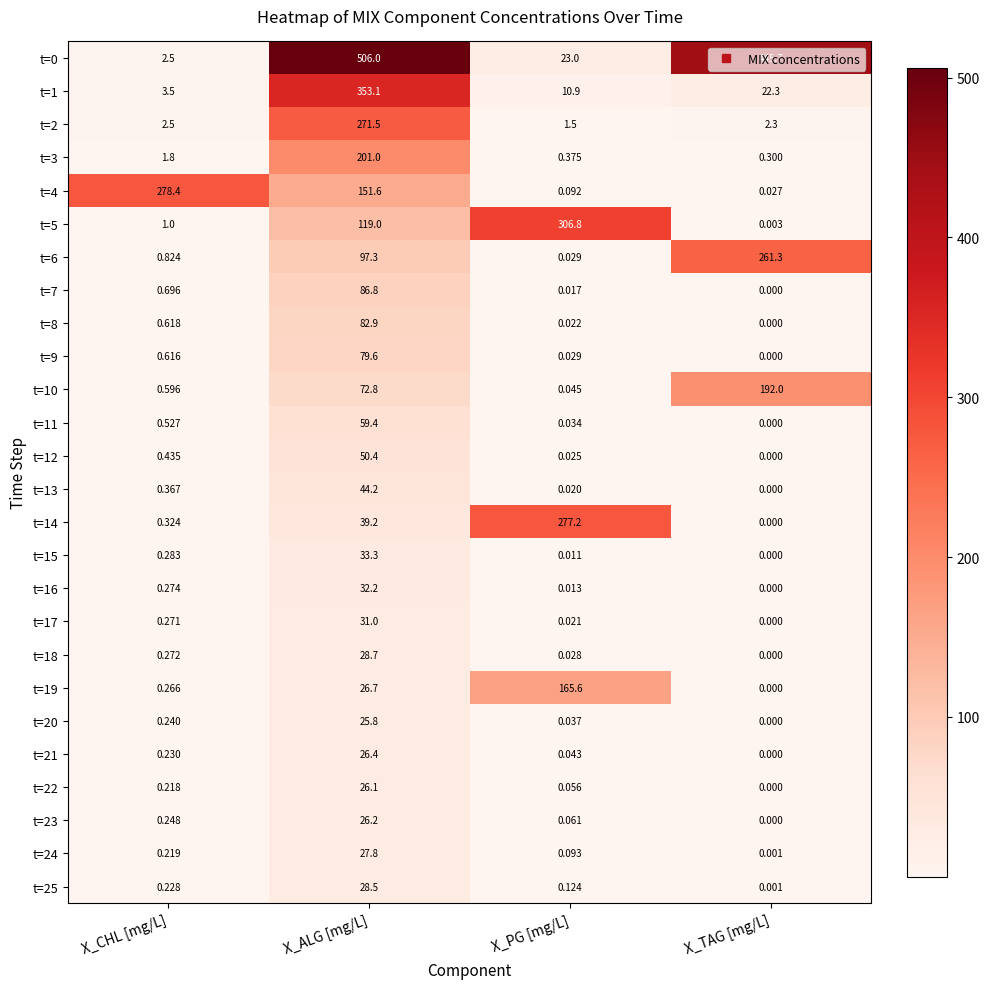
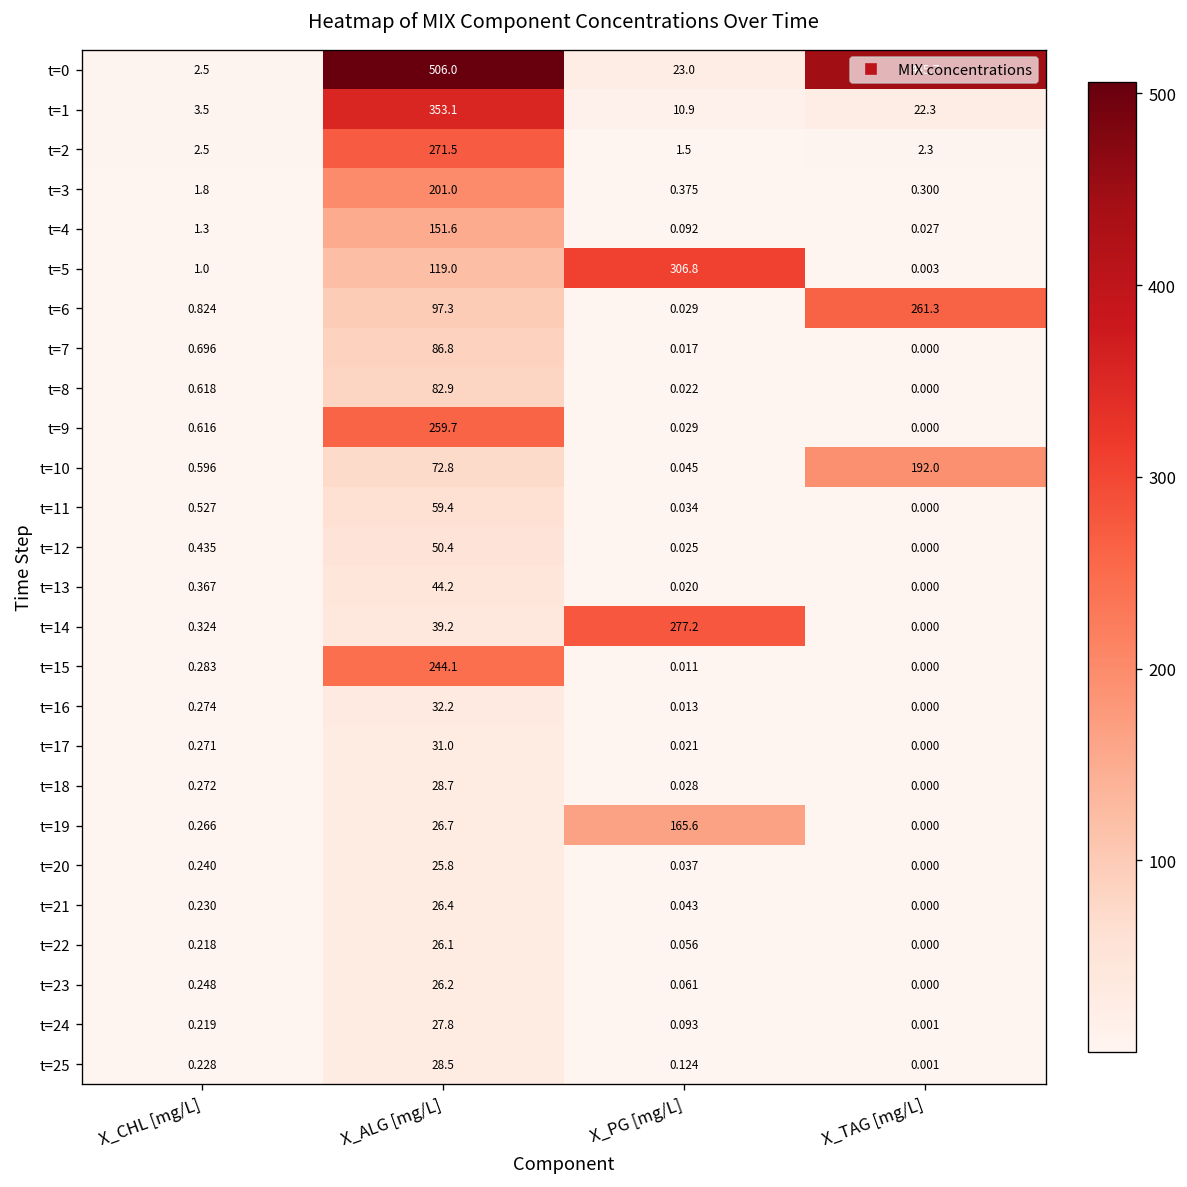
  {
    "t=0": {
      "X_CHL [mg/L]": 2.5,
      "X_ALG [mg/L]": 506.0,
      "X_PG [mg/L]": 23.0
    },
    "t=1": {
      "X_CHL [mg/L]": 3.5,
      "X_ALG [mg/L]": 353.1,
      "X_PG [mg/L]": 10.9,
      "X_TAG [mg/L]": 22.3
    },
    "t=2": {
      "X_CHL [mg/L]": 2.5,
      "X_ALG [mg/L]": 271.5,
      "X_PG [mg/L]": 1.5,
      "X_TAG [mg/L]": 2.3
    },
    "t=3": {
      "X_CHL [mg/L]": 1.8,
      "X_ALG [mg/L]": 201.0,
      "X_PG [mg/L]": 0.375,
      "X_TAG [mg/L]": 0.300
    },
    "t=4": {
-     "X_CHL [mg/L]": 278.4,
+     "X_CHL [mg/L]": 1.3,
      "X_ALG [mg/L]": 151.6,
      "X_PG [mg/L]": 0.092,
      "X_TAG [mg/L]": 0.027
    },
    "t=5": {
      "X_CHL [mg/L]": 1.0,
      "X_ALG [mg/L]": 119.0,
      "X_PG [mg/L]": 306.8,
      "X_TAG [mg/L]": 0.003
    },
    "t=6": {
      "X_CHL [mg/L]": 0.824,
      "X_ALG [mg/L]": 97.3,
      "X_PG [mg/L]": 0.029,
      "X_TAG [mg/L]": 261.3
    },
    "t=7": {
      "X_CHL [mg/L]": 0.696,
      "X_ALG [mg/L]": 86.8,
      "X_PG [mg/L]": 0.017,
      "X_TAG [mg/L]": 0.000
    },
    "t=8": {
      "X_CHL [mg/L]": 0.618,
      "X_ALG [mg/L]": 82.9,
      "X_PG [mg/L]": 0.022,
      "X_TAG [mg/L]": 0.000
    },
    "t=9": {
      "X_CHL [mg/L]": 0.616,
-     "X_ALG [mg/L]": 79.6,
+     "X_ALG [mg/L]": 259.7,
      "X_PG [mg/L]": 0.029,
      "X_TAG [mg/L]": 0.000
    },
    "t=10": {
      "X_CHL [mg/L]": 0.596,
      "X_ALG [mg/L]": 72.8,
      "X_PG [mg/L]": 0.045,
      "X_TAG [mg/L]": 192.0
    },
    "t=11": {
      "X_CHL [mg/L]": 0.527,
      "X_ALG [mg/L]": 59.4,
      "X_PG [mg/L]": 0.034,
      "X_TAG [mg/L]": 0.000
    },
    "t=12": {
      "X_CHL [mg/L]": 0.435,
      "X_ALG [mg/L]": 50.4,
      "X_PG [mg/L]": 0.025,
      "X_TAG [mg/L]": 0.000
    },
    "t=13": {
      "X_CHL [mg/L]": 0.367,
      "X_ALG [mg/L]": 44.2,
      "X_PG [mg/L]": 0.020,
      "X_TAG [mg/L]": 0.000
    },
    "t=14": {
      "X_CHL [mg/L]": 0.324,
      "X_ALG [mg/L]": 39.2,
      "X_PG [mg/L]": 277.2,
      "X_TAG [mg/L]": 0.000
    },
    "t=15": {
      "X_CHL [mg/L]": 0.283,
-     "X_ALG [mg/L]": 33.3,
+     "X_ALG [mg/L]": 244.1,
      "X_PG [mg/L]": 0.011,
      "X_TAG [mg/L]": 0.000
    },
    "t=16": {
      "X_CHL [mg/L]": 0.274,
      "X_ALG [mg/L]": 32.2,
      "X_PG [mg/L]": 0.013,
      "X_TAG [mg/L]": 0.000
    },
    "t=17": {
      "X_CHL [mg/L]": 0.271,
      "X_ALG [mg/L]": 31.0,
      "X_PG [mg/L]": 0.021,
      "X_TAG [mg/L]": 0.000
    },
    "t=18": {
      "X_CHL [mg/L]": 0.272,
      "X_ALG [mg/L]": 28.7,
      "X_PG [mg/L]": 0.028,
      "X_TAG [mg/L]": 0.000
    },
    "t=19": {
      "X_CHL [mg/L]": 0.266,
      "X_ALG [mg/L]": 26.7,
      "X_PG [mg/L]": 165.6,
      "X_TAG [mg/L]": 0.000
    },
    "t=20": {
      "X_CHL [mg/L]": 0.240,
      "X_ALG [mg/L]": 25.8,
      "X_PG [mg/L]": 0.037,
      "X_TAG [mg/L]": 0.000
    },
    "t=21": {
      "X_CHL [mg/L]": 0.230,
      "X_ALG [mg/L]": 26.4,
      "X_PG [mg/L]": 0.043,
      "X_TAG [mg/L]": 0.000
    },
    "t=22": {
      "X_CHL [mg/L]": 0.218,
      "X_ALG [mg/L]": 26.1,
      "X_PG [mg/L]": 0.056,
      "X_TAG [mg/L]": 0.000
    },
    "t=23": {
      "X_CHL [mg/L]": 0.248,
      "X_ALG [mg/L]": 26.2,
      "X_PG [mg/L]": 0.061,
      "X_TAG [mg/L]": 0.000
    },
    "t=24": {
      "X_CHL [mg/L]": 0.219,
      "X_ALG [mg/L]": 27.8,
      "X_PG [mg/L]": 0.093,
      "X_TAG [mg/L]": 0.001
    },
    "t=25": {
      "X_CHL [mg/L]": 0.228,
      "X_ALG [mg/L]": 28.5,
      "X_PG [mg/L]": 0.124,
      "X_TAG [mg/L]": 0.001
    }
  }
